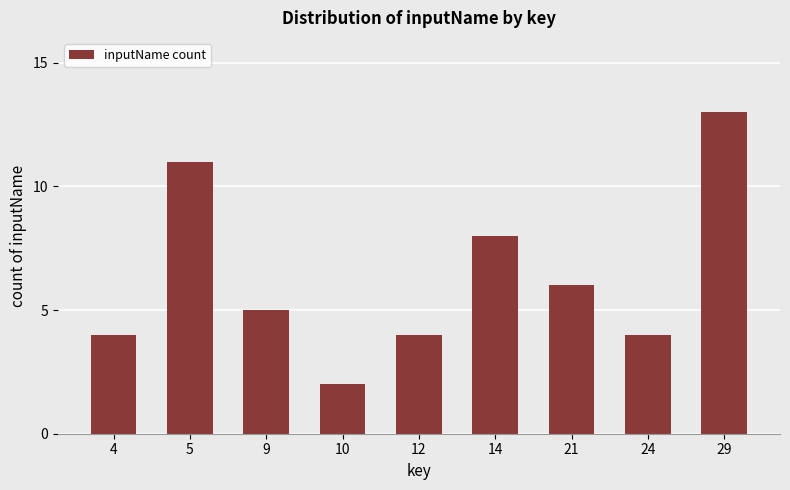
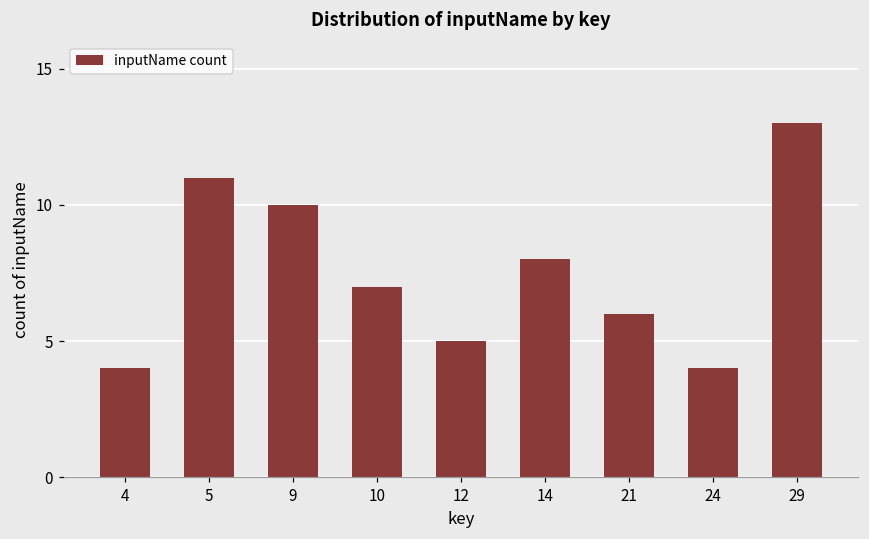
  {
    "4": 4,
    "5": 11,
-   "9": 5,
-   "10": 2,
-   "12": 4,
+   "9": 10,
+   "10": 7,
+   "12": 5,
    "14": 8,
    "21": 6,
    "24": 4,
    "29": 13
  }
